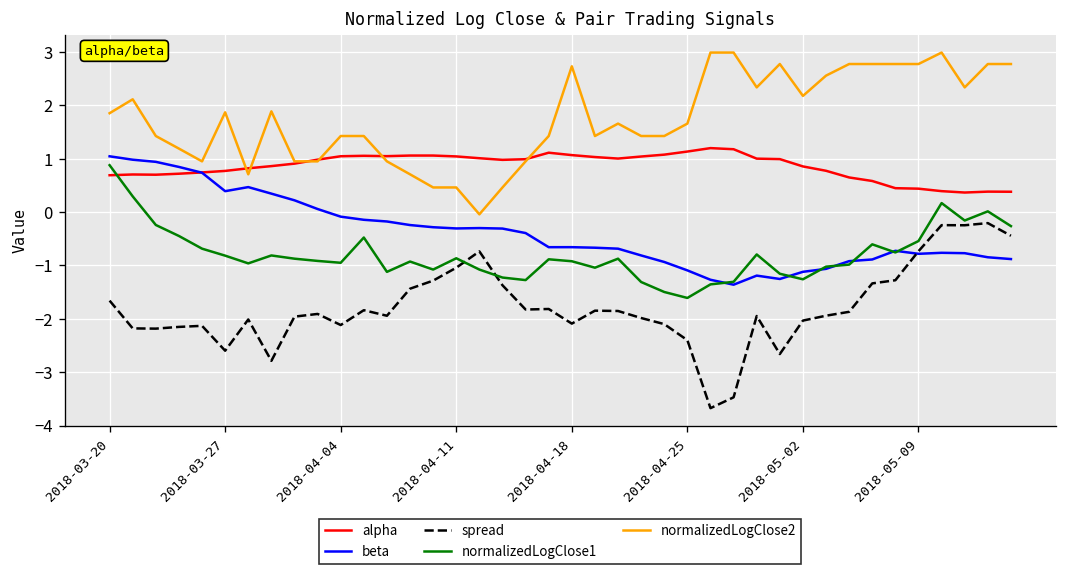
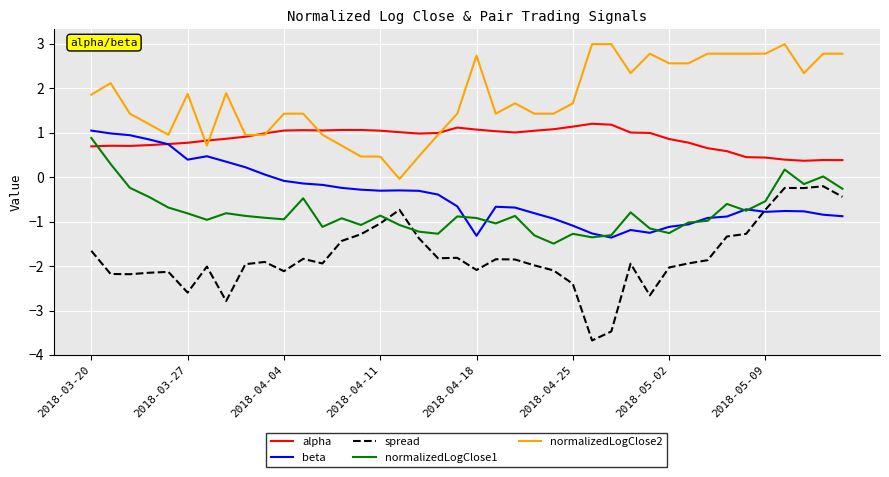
  {
    "alpha": {
      "2018-03-20": 0.7,
      "2018-03-27": 0.8,
      "2018-04-04": 1.0,
      "2018-04-11": 1.0,
      "2018-04-18": 1.1,
      "2018-04-25": 1.1,
      "2018-05-02": 0.9,
      "2018-05-09": 0.4
    },
    "beta": {
      "2018-03-20": 1.0,
      "2018-03-27": 0.4,
      "2018-04-04": -0.1,
      "2018-04-11": -0.3,
-     "2018-04-18": -0.7,
+     "2018-04-18": -1.3,
      "2018-04-25": -1.1,
      "2018-05-02": -1.1
    },
    "spread": {
      "2018-03-20": -1.7,
      "2018-03-27": -2.6,
      "2018-04-04": -2.1,
      "2018-04-11": -1.0,
      "2018-04-18": -2.1,
      "2018-04-25": -2.4,
      "2018-05-02": -2.0
    },
    "normalizedLogClose1": {
      "2018-03-20": 0.9,
      "2018-03-27": -0.8,
      "2018-04-04": -0.9,
      "2018-04-11": -0.9,
      "2018-04-18": -0.9,
-     "2018-04-25": -1.6,
+     "2018-04-25": -1.3,
      "2018-05-02": -1.3,
      "2018-05-09": -0.5
    },
    "normalizedLogClose2": {
      "2018-03-20": 1.9,
      "2018-03-27": 1.9,
      "2018-04-04": 1.4,
      "2018-04-11": 0.5,
      "2018-04-18": 2.7,
      "2018-04-25": 1.7,
-     "2018-05-02": 2.2,
+     "2018-05-02": 2.6,
      "2018-05-09": 2.8
    }
  }
